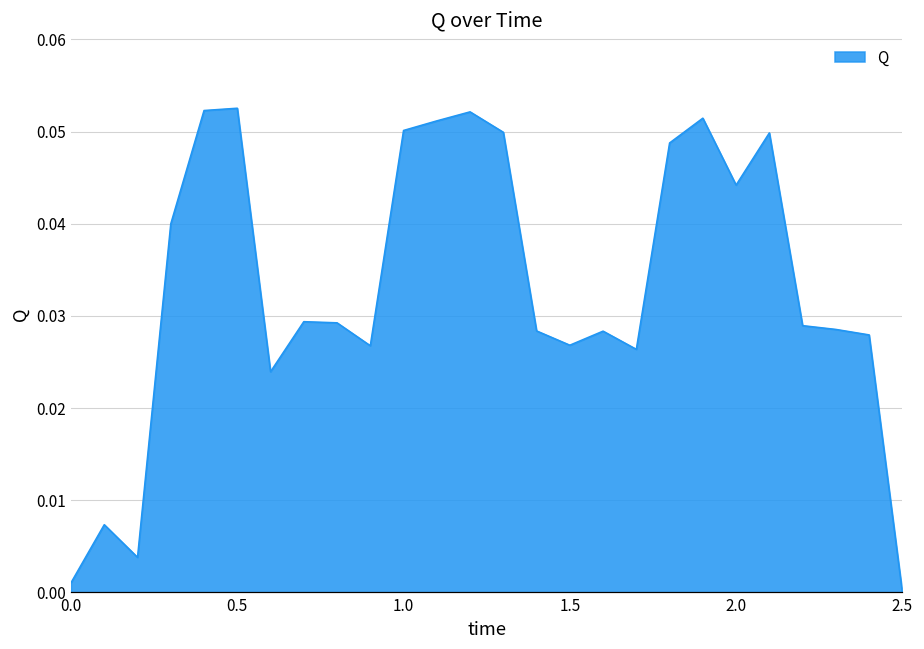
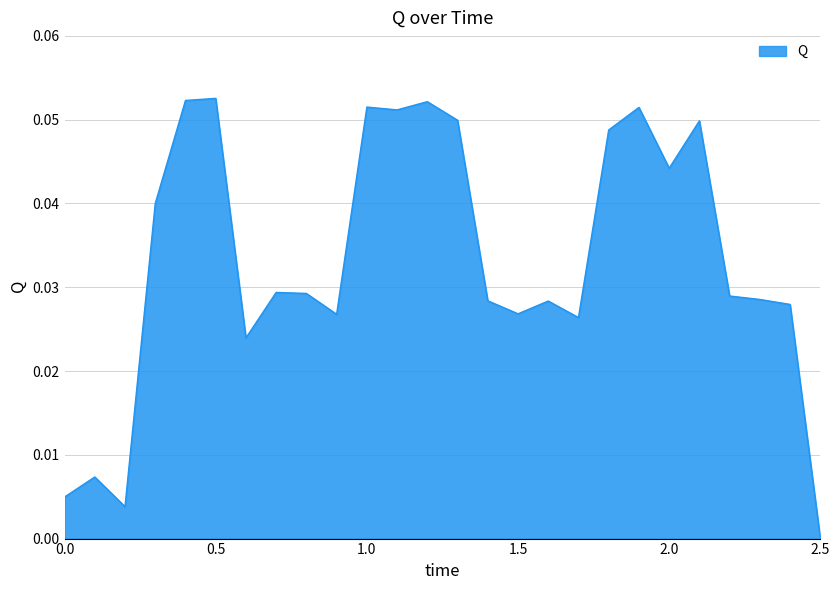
  {
-   "0.0": 0.001,
+   "0.0": 0.005,
    "0.5": 0.053,
-   "1.0": 0.050,
+   "1.0": 0.052,
    "1.5": 0.027,
    "2.0": 0.044,
    "2.5": 0.000
  }
